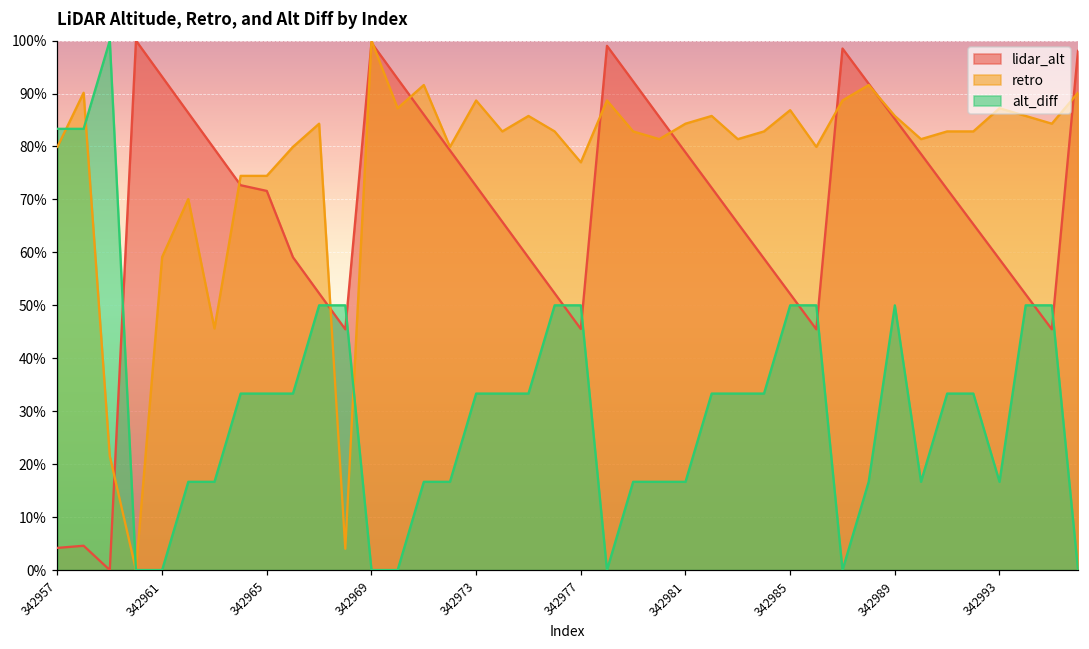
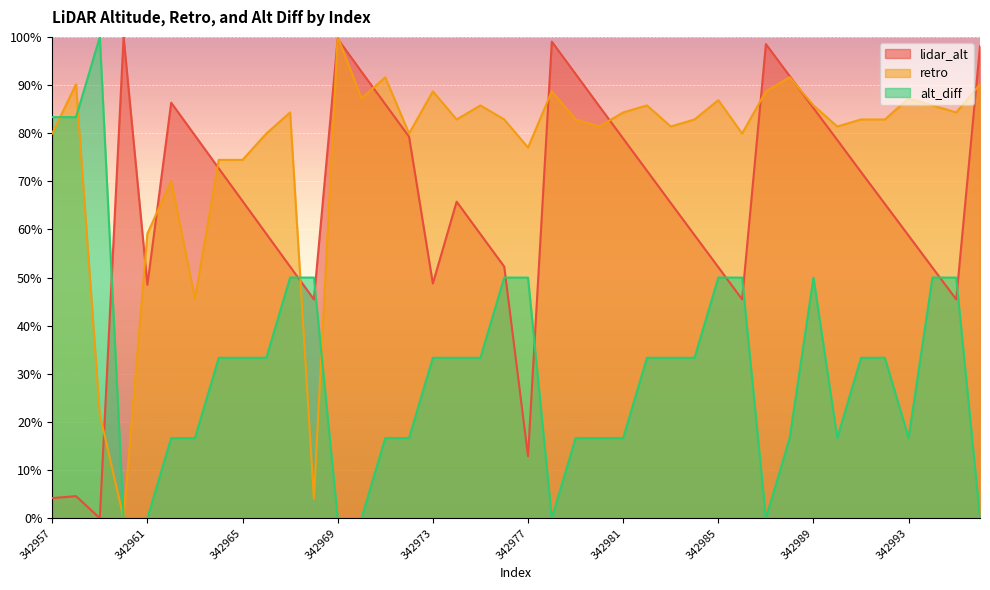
  {
    "lidar_alt": {
      "342957": "4%",
-     "342961": "93%",
-     "342965": "72%",
-     "342973": "73%",
-     "342977": "46%",
+     "342961": "48%",
+     "342965": "66%",
+     "342973": "49%",
+     "342977": "13%",
      "342981": "79%",
      "342985": "52%",
      "342989": "85%",
      "342993": "59%"
    },
    "retro": {
      "342957": "80%",
      "342961": "59%",
      "342965": "74%",
      "342973": "89%",
      "342977": "77%",
      "342981": "84%",
      "342985": "87%",
      "342989": "86%"
    },
    "alt_diff": {
      "342957": "83%",
      "342961": "0%",
      "342965": "33%",
      "342969": "0%",
      "342973": "33%",
      "342977": "50%",
      "342981": "17%",
      "342985": "50%",
      "342989": "50%",
      "342993": "17%"
    }
  }
